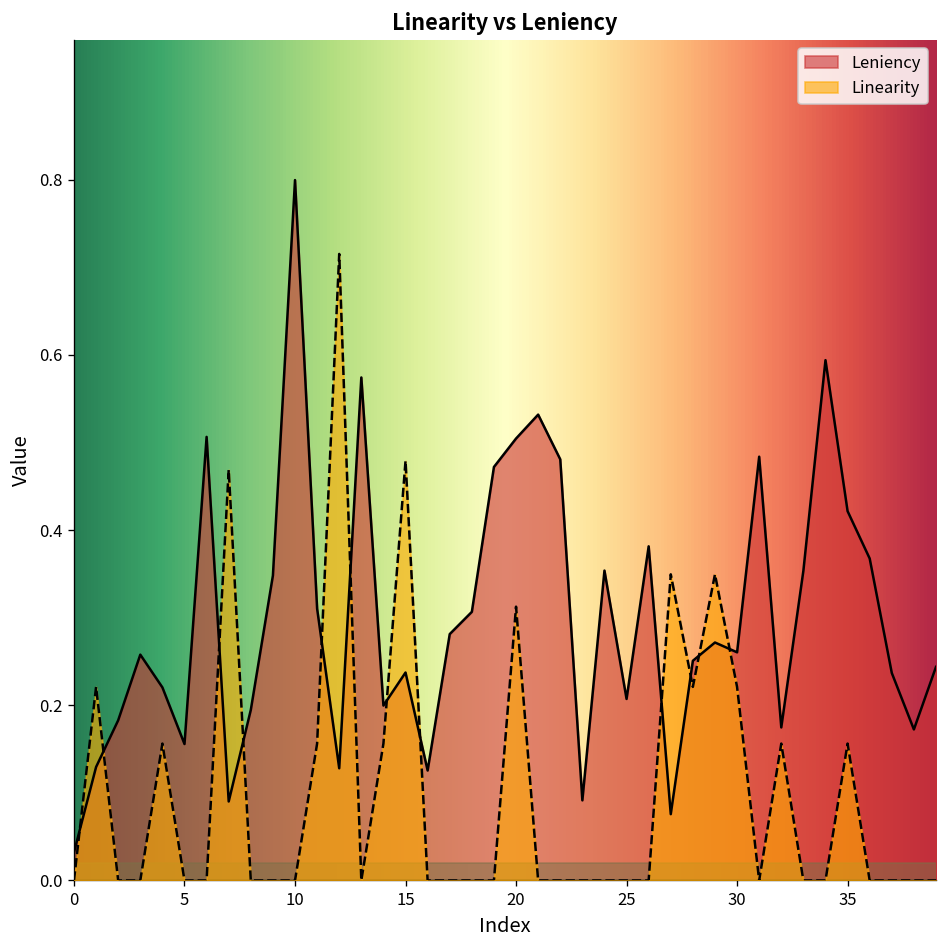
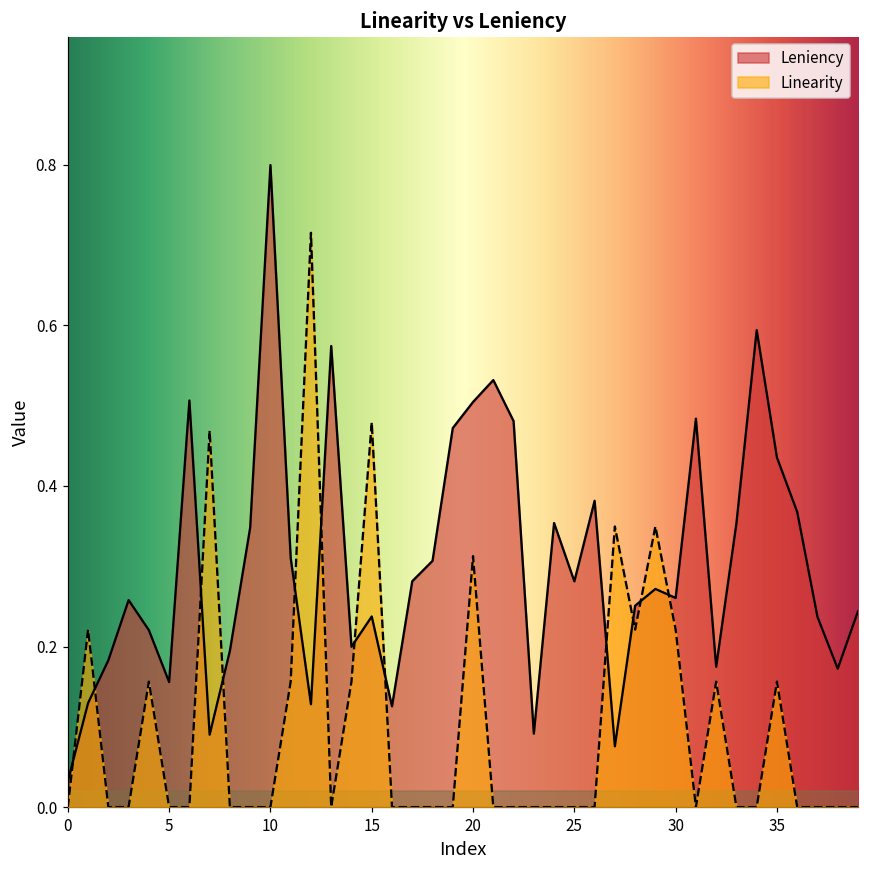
  {
    "Leniency": {
      "0": 0.03,
      "5": 0.16,
      "10": 0.80,
      "15": 0.24,
      "20": 0.50,
-     "25": 0.21,
+     "25": 0.28,
      "30": 0.26,
-     "35": 0.42
+     "35": 0.44
    },
    "Linearity": {
      "15": 0.48,
      "20": 0.31,
      "30": 0.22,
      "35": 0.16
    }
  }
